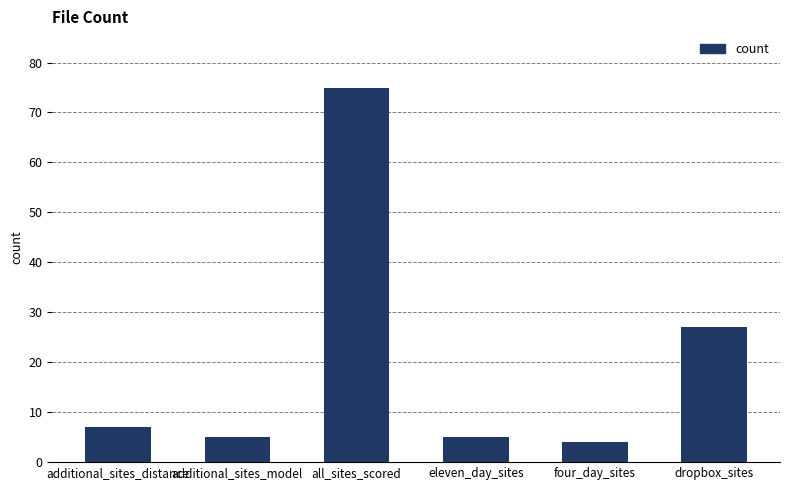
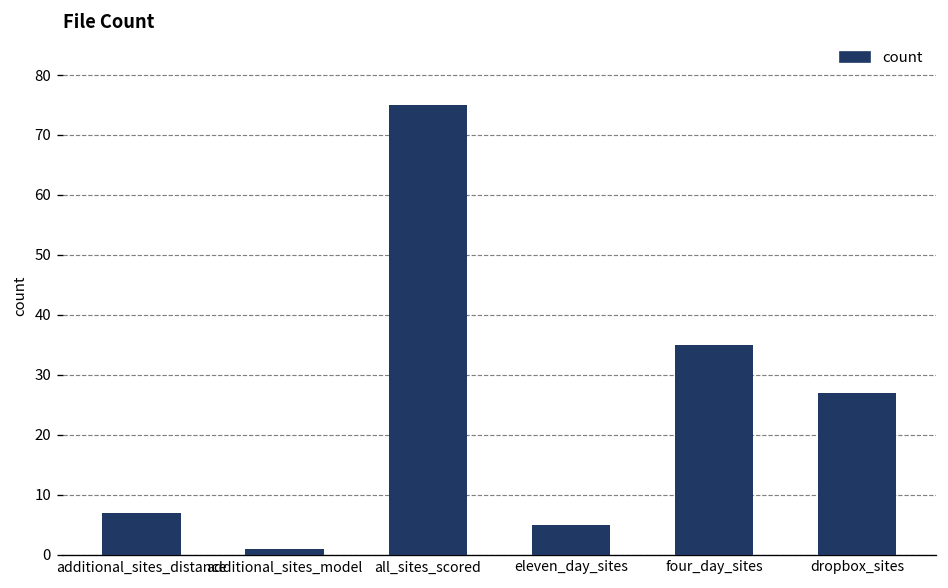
  {
    "additional_sites_distance": 7,
-   "additional_sites_model": 5,
+   "additional_sites_model": 1,
    "all_sites_scored": 75,
    "eleven_day_sites": 5,
-   "four_day_sites": 4,
+   "four_day_sites": 35,
    "dropbox_sites": 27
  }
